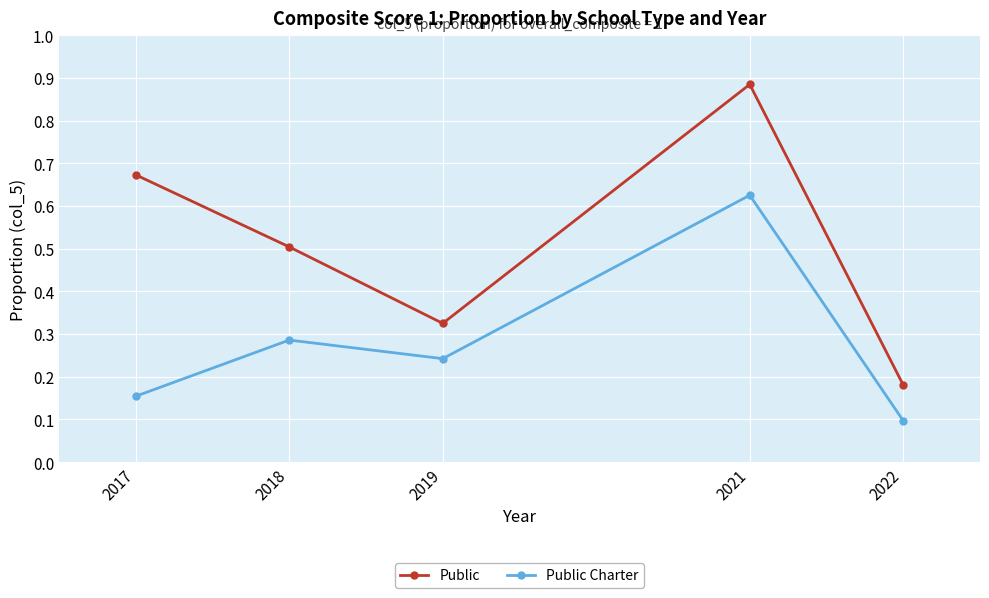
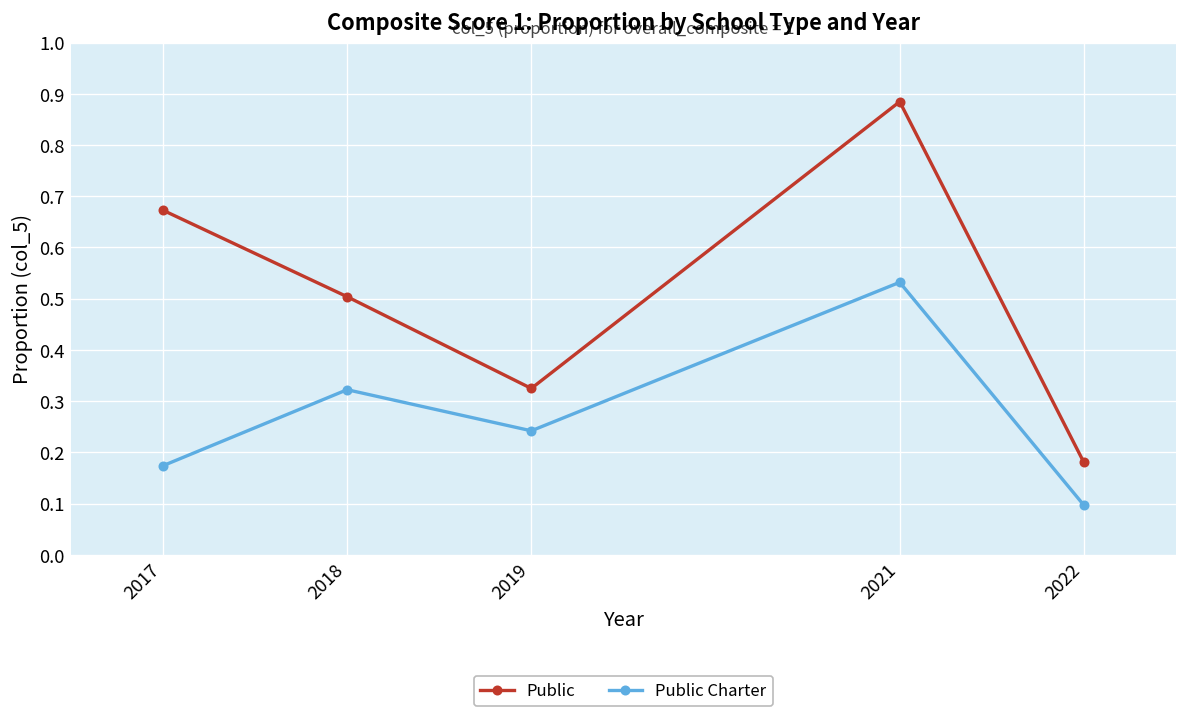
  {
    "Public": {
      "2017": 0.67,
      "2018": 0.50,
      "2019": 0.32,
      "2021": 0.88,
      "2022": 0.18
    },
    "Public Charter": {
-     "2017": 0.15,
-     "2018": 0.29,
+     "2017": 0.17,
+     "2018": 0.32,
      "2019": 0.24,
-     "2021": 0.63,
+     "2021": 0.53,
      "2022": 0.10
    }
  }
